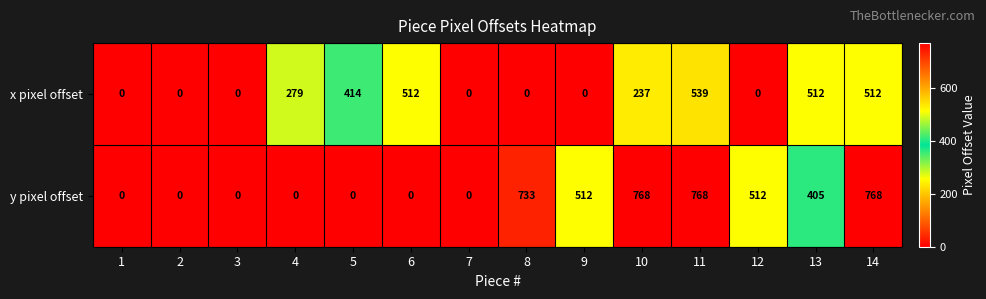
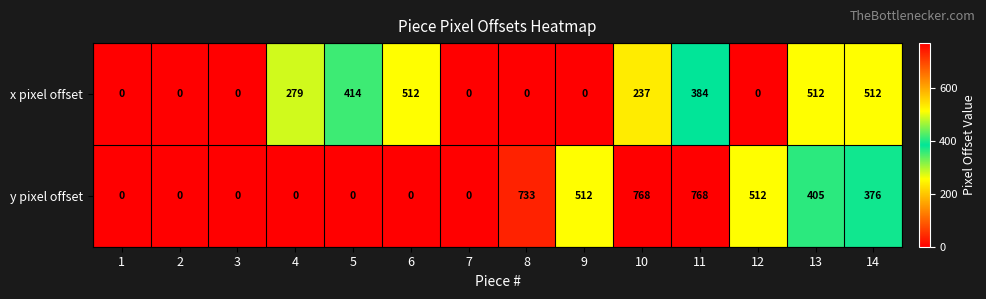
  {
    "x pixel offset": {
      "1": 0,
      "2": 0,
      "3": 0,
      "4": 279,
      "5": 414,
      "6": 512,
      "7": 0,
      "8": 0,
      "9": 0,
      "10": 237,
-     "11": 539,
+     "11": 384,
      "12": 0,
      "13": 512,
      "14": 512
    },
    "y pixel offset": {
      "1": 0,
      "2": 0,
      "3": 0,
      "4": 0,
      "5": 0,
      "6": 0,
      "7": 0,
      "8": 733,
      "9": 512,
      "10": 768,
      "11": 768,
      "12": 512,
      "13": 405,
-     "14": 768
+     "14": 376
    }
  }
